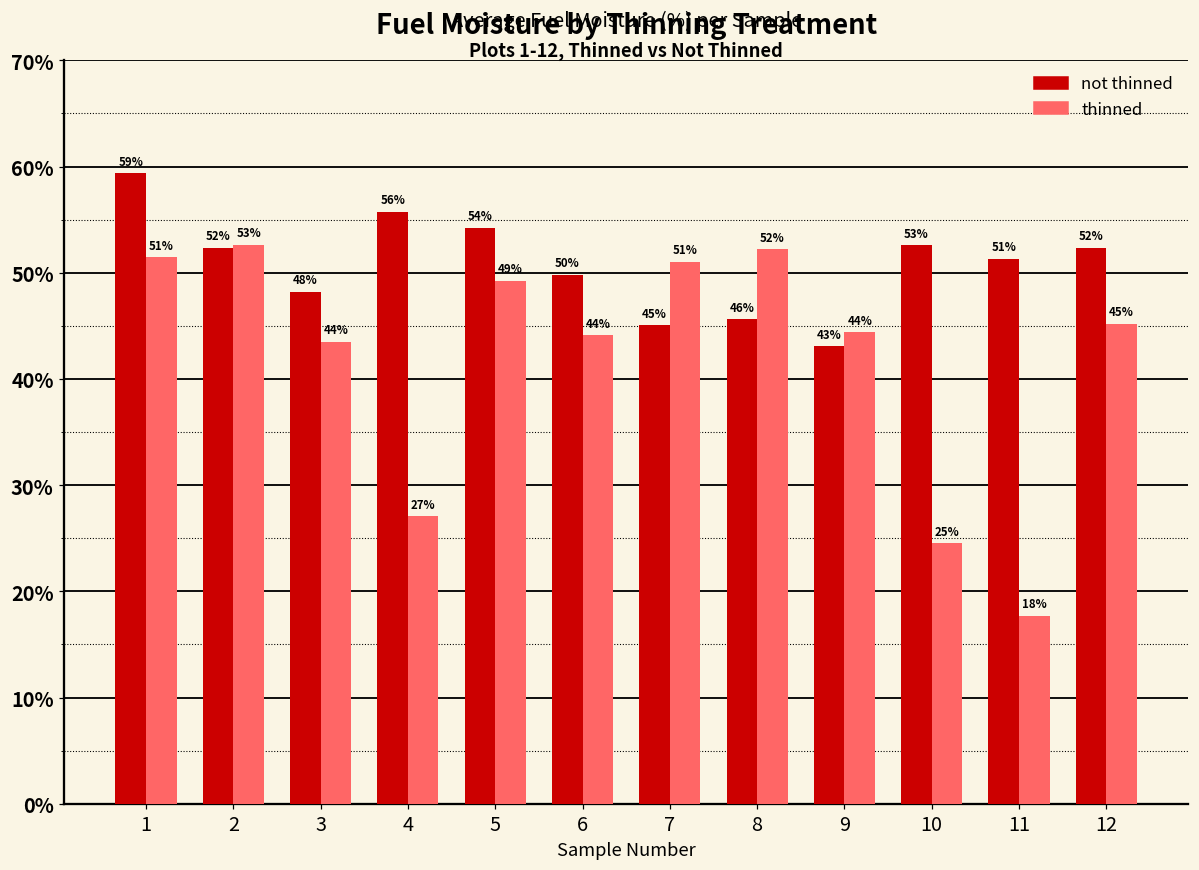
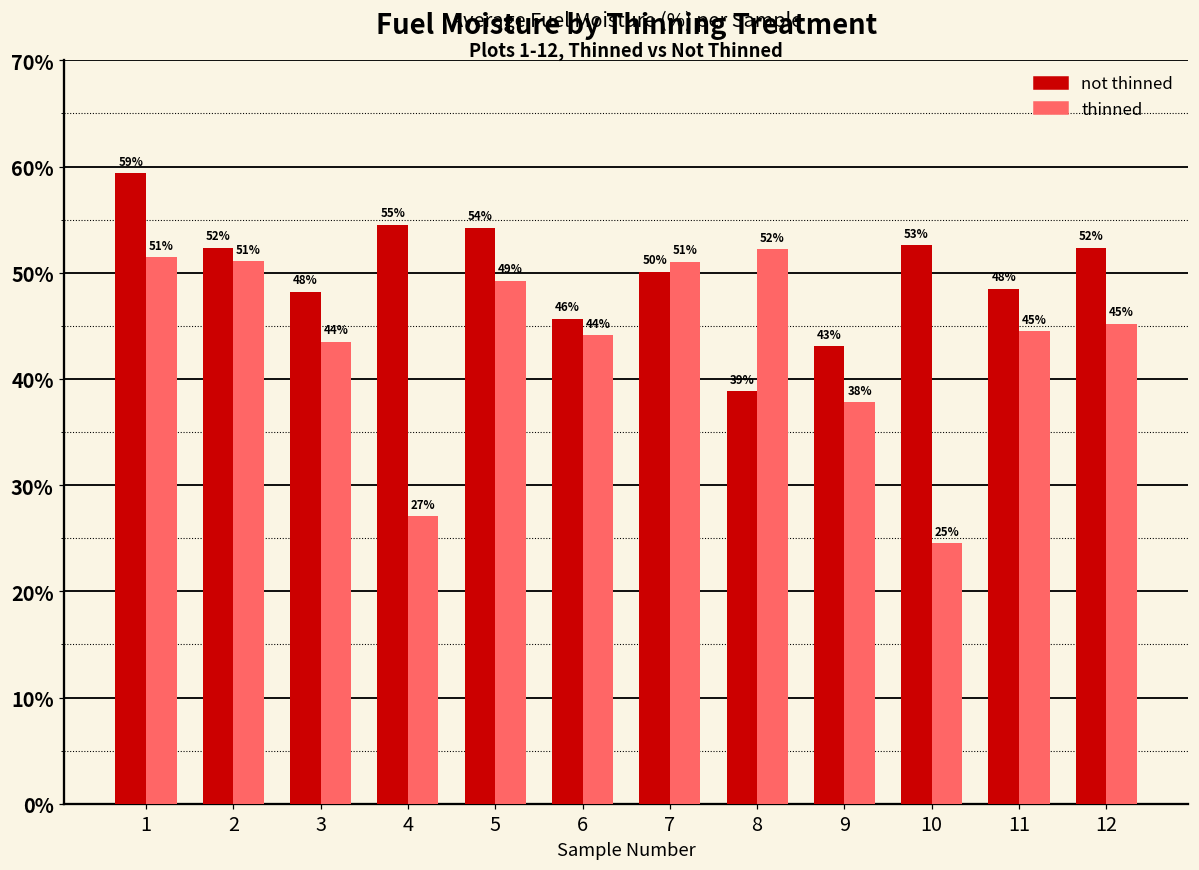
  {
    "not thinned": {
      "1": "59%",
      "2": "52%",
      "3": "48%",
-     "4": "56%",
+     "4": "55%",
      "5": "54%",
-     "6": "50%",
-     "7": "45%",
-     "8": "46%",
+     "6": "46%",
+     "7": "50%",
+     "8": "39%",
      "9": "43%",
      "10": "53%",
-     "11": "51%",
+     "11": "48%",
      "12": "52%"
    },
    "thinned": {
      "1": "51%",
-     "2": "53%",
+     "2": "51%",
      "3": "44%",
      "4": "27%",
      "5": "49%",
      "6": "44%",
      "7": "51%",
      "8": "52%",
-     "9": "44%",
+     "9": "38%",
      "10": "25%",
-     "11": "18%",
+     "11": "45%",
      "12": "45%"
    }
  }
